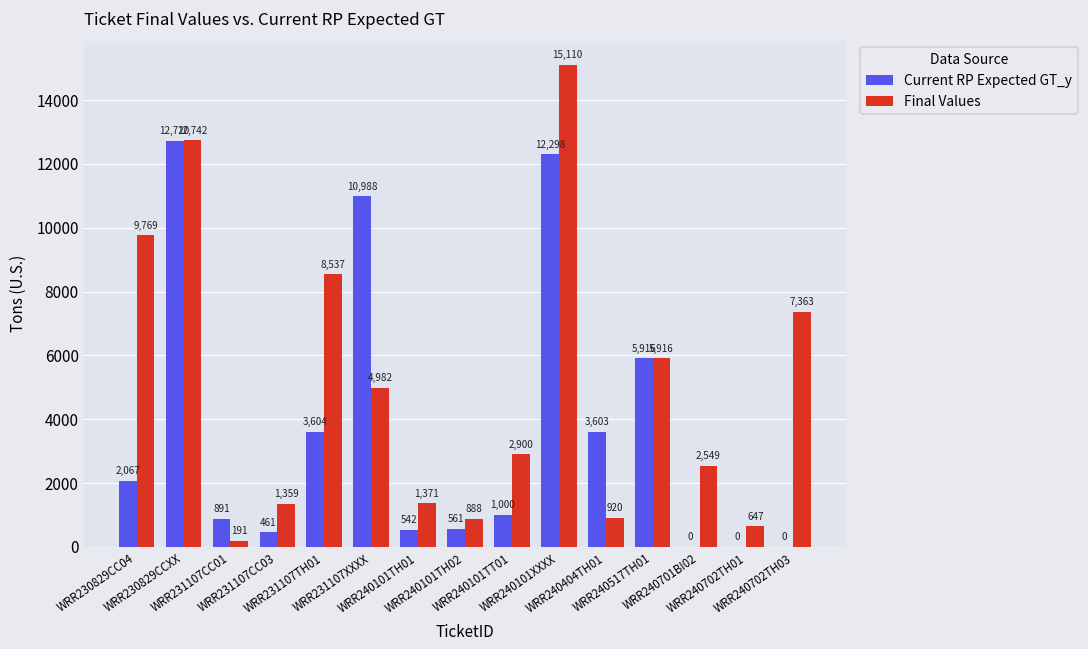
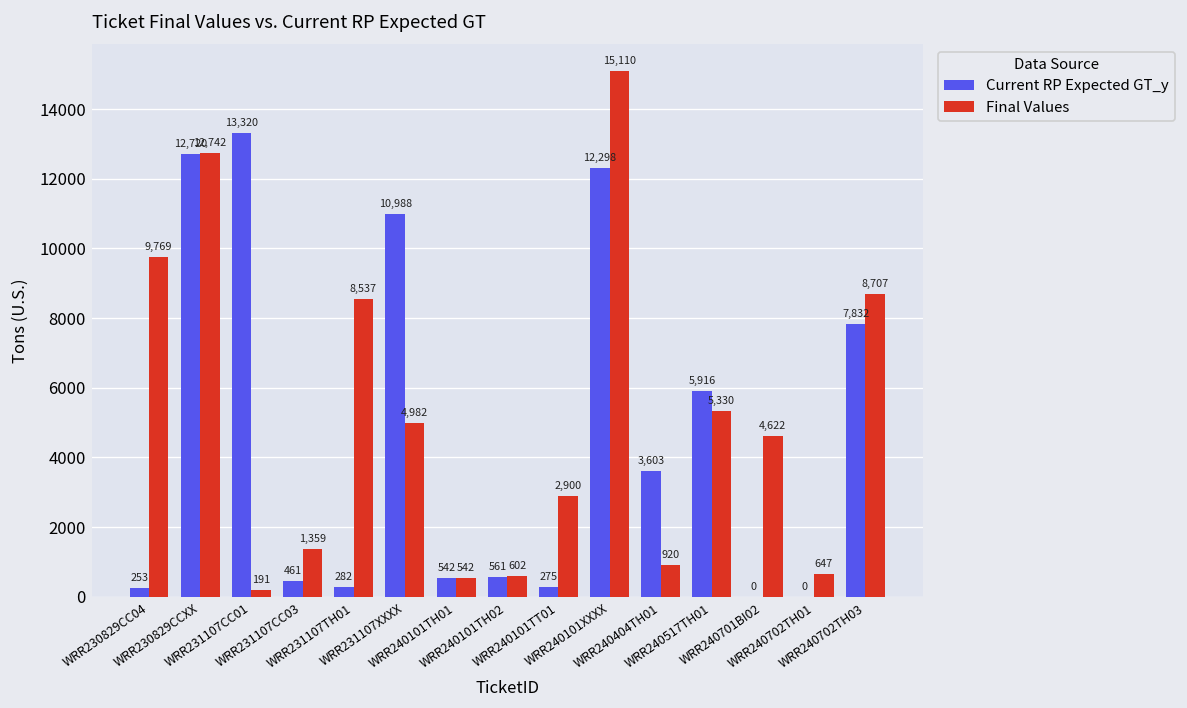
  {
    "Current RP Expected GT_y": {
-     "WRR230829CC04": "2,067",
-     "WRR231107CC01": "891",
+     "WRR230829CC04": "253",
+     "WRR231107CC01": "13,320",
      "WRR231107CC03": "461",
-     "WRR231107TH01": "3,604",
+     "WRR231107TH01": "282",
      "WRR231107XXXX": "10,988",
      "WRR240101TH01": "542",
      "WRR240101TH02": "561",
-     "WRR240101TT01": "1,000",
+     "WRR240101TT01": "275",
      "WRR240101XXXX": "12,298",
      "WRR240404TH01": "3,603",
      "WRR240701BI02": "0",
      "WRR240702TH01": "0",
-     "WRR240702TH03": "0"
+     "WRR240702TH03": "7,832"
    },
    "Final Values": {
      "WRR230829CC04": "9,769",
      "WRR231107CC01": "191",
      "WRR231107CC03": "1,359",
      "WRR231107TH01": "8,537",
      "WRR231107XXXX": "4,982",
-     "WRR240101TH01": "1,371",
-     "WRR240101TH02": "888",
+     "WRR240101TH01": "542",
+     "WRR240101TH02": "602",
      "WRR240101TT01": "2,900",
      "WRR240101XXXX": "15,110",
      "WRR240404TH01": "920",
-     "WRR240517TH01": "5,916",
-     "WRR240701BI02": "2,549",
+     "WRR240517TH01": "5,330",
+     "WRR240701BI02": "4,622",
      "WRR240702TH01": "647",
-     "WRR240702TH03": "7,363"
+     "WRR240702TH03": "8,707"
    }
  }
